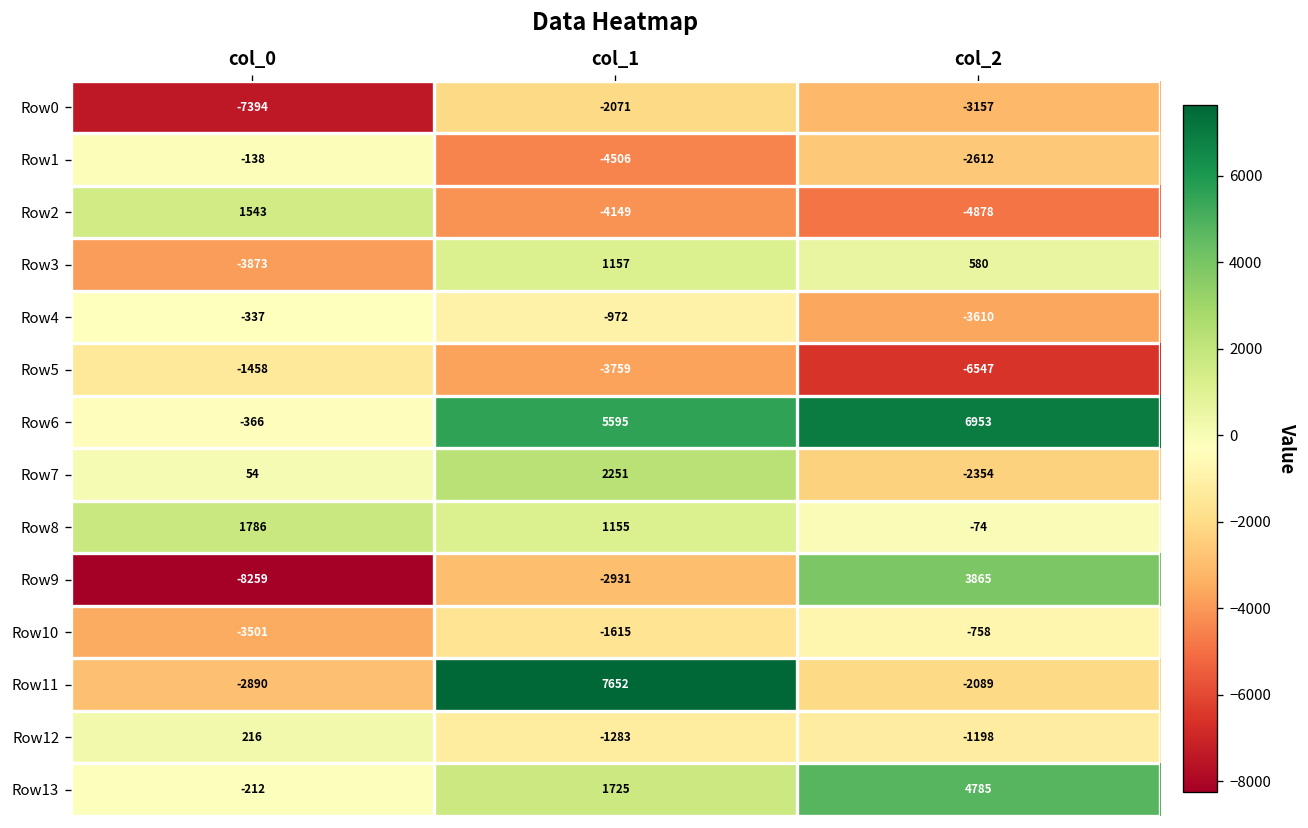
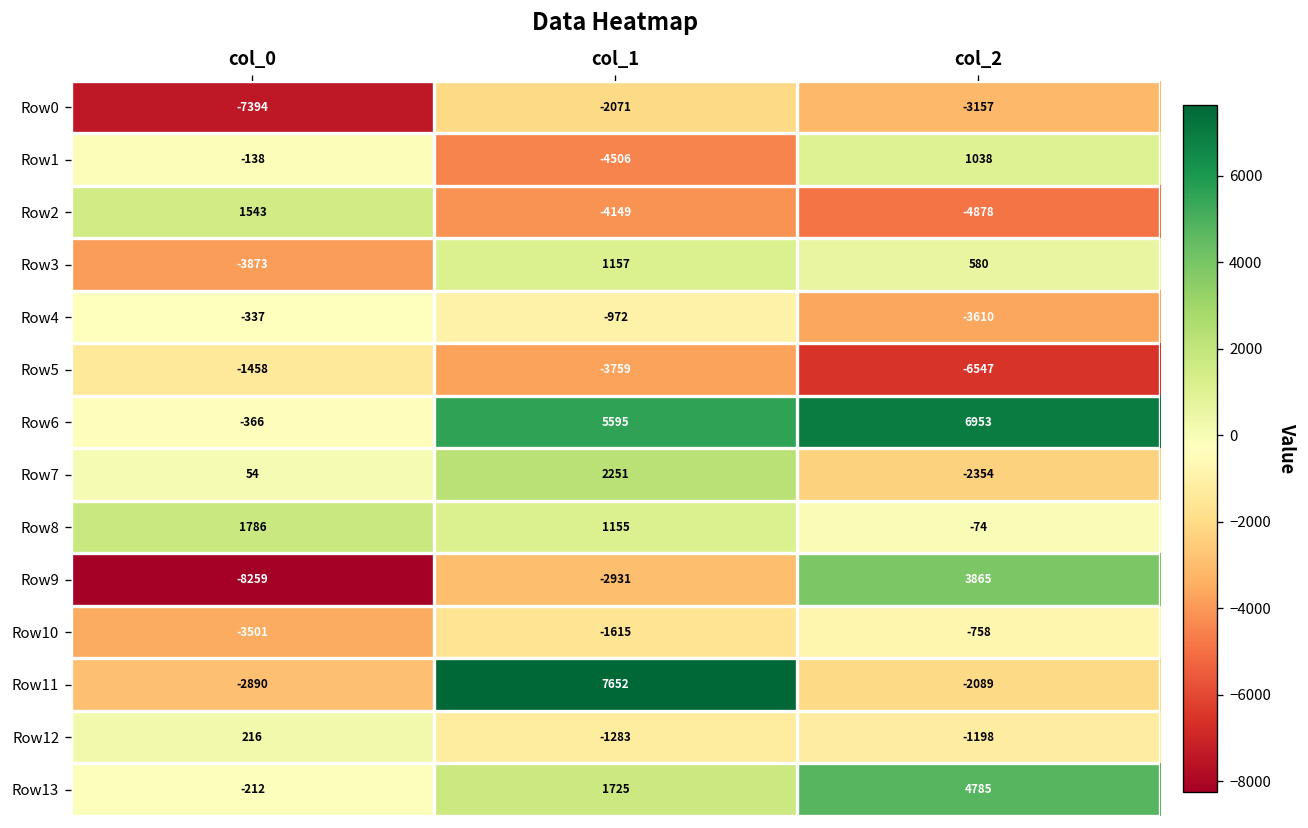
  {
    "Row0": {
      "col_0": -7394,
      "col_1": -2071,
      "col_2": -3157
    },
    "Row1": {
      "col_0": -138,
      "col_1": -4506,
-     "col_2": -2612
+     "col_2": 1038
    },
    "Row2": {
      "col_0": 1543,
      "col_1": -4149,
      "col_2": -4878
    },
    "Row3": {
      "col_0": -3873,
      "col_1": 1157,
      "col_2": 580
    },
    "Row4": {
      "col_0": -337,
      "col_1": -972,
      "col_2": -3610
    },
    "Row5": {
      "col_0": -1458,
      "col_1": -3759,
      "col_2": -6547
    },
    "Row6": {
      "col_0": -366,
      "col_1": 5595,
      "col_2": 6953
    },
    "Row7": {
      "col_0": 54,
      "col_1": 2251,
      "col_2": -2354
    },
    "Row8": {
      "col_0": 1786,
      "col_1": 1155,
      "col_2": -74
    },
    "Row9": {
      "col_0": -8259,
      "col_1": -2931,
      "col_2": 3865
    },
    "Row10": {
      "col_0": -3501,
      "col_1": -1615,
      "col_2": -758
    },
    "Row11": {
      "col_0": -2890,
      "col_1": 7652,
      "col_2": -2089
    },
    "Row12": {
      "col_0": 216,
      "col_1": -1283,
      "col_2": -1198
    },
    "Row13": {
      "col_0": -212,
      "col_1": 1725,
      "col_2": 4785
    }
  }
